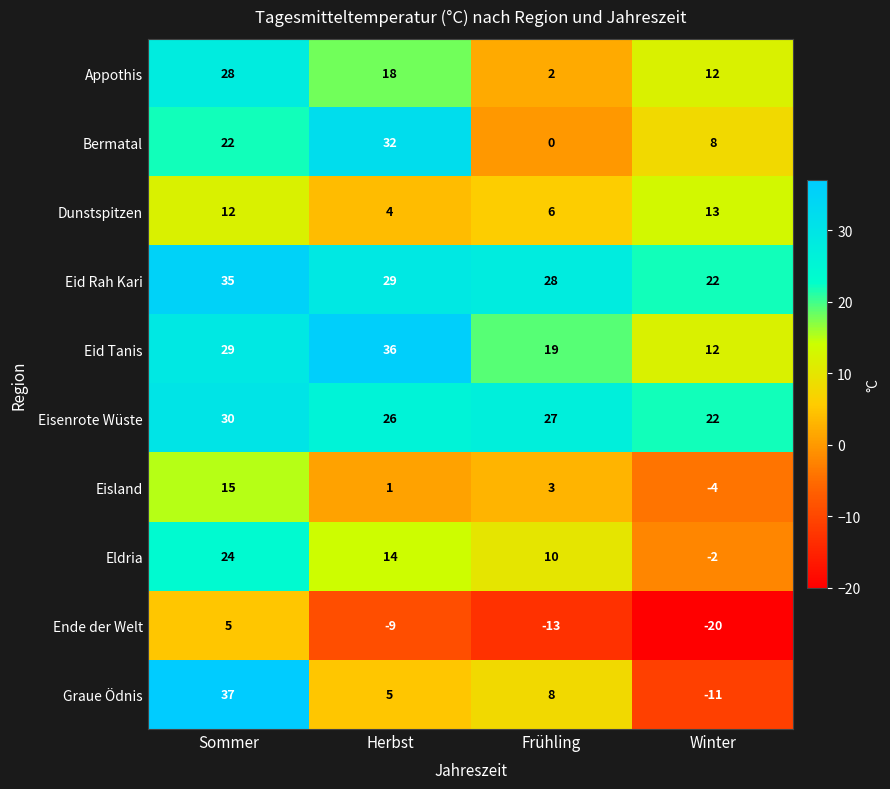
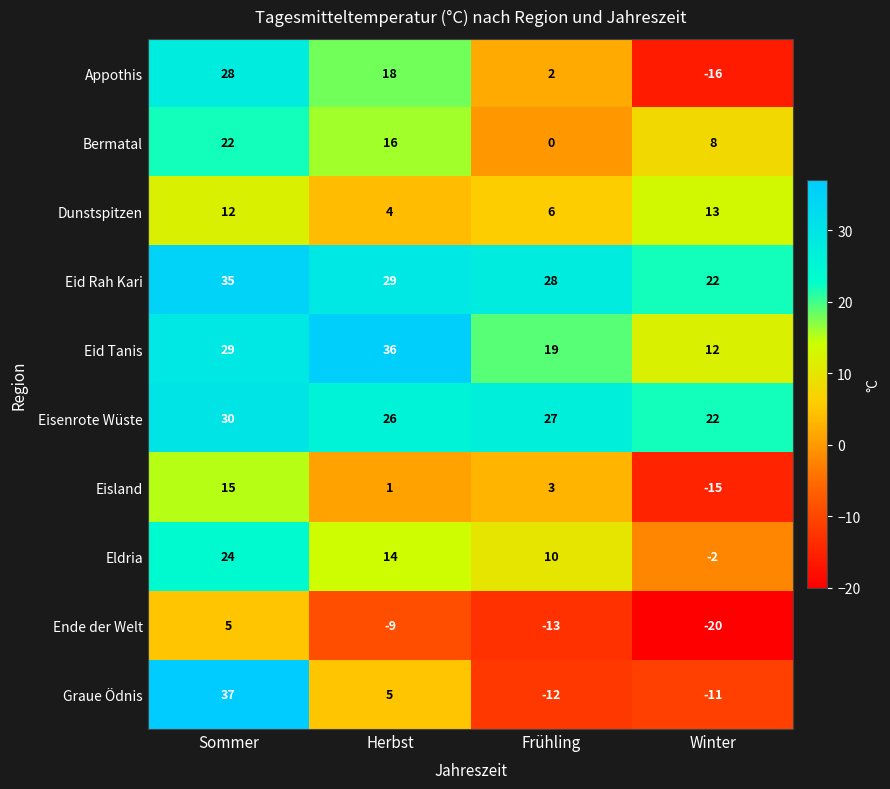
  {
    "Appothis": {
      "Sommer": 28,
      "Herbst": 18,
      "Frühling": 2,
-     "Winter": 12
+     "Winter": -16
    },
    "Bermatal": {
      "Sommer": 22,
-     "Herbst": 32,
+     "Herbst": 16,
      "Frühling": 0,
      "Winter": 8
    },
    "Dunstspitzen": {
      "Sommer": 12,
      "Herbst": 4,
      "Frühling": 6,
      "Winter": 13
    },
    "Eid Rah Kari": {
      "Sommer": 35,
      "Herbst": 29,
      "Frühling": 28,
      "Winter": 22
    },
    "Eid Tanis": {
      "Sommer": 29,
      "Herbst": 36,
      "Frühling": 19,
      "Winter": 12
    },
    "Eisenrote Wüste": {
      "Sommer": 30,
      "Herbst": 26,
      "Frühling": 27,
      "Winter": 22
    },
    "Eisland": {
      "Sommer": 15,
      "Herbst": 1,
      "Frühling": 3,
-     "Winter": -4
+     "Winter": -15
    },
    "Eldria": {
      "Sommer": 24,
      "Herbst": 14,
      "Frühling": 10,
      "Winter": -2
    },
    "Ende der Welt": {
      "Sommer": 5,
      "Herbst": -9,
      "Frühling": -13,
      "Winter": -20
    },
    "Graue Ödnis": {
      "Sommer": 37,
      "Herbst": 5,
-     "Frühling": 8,
+     "Frühling": -12,
      "Winter": -11
    }
  }
